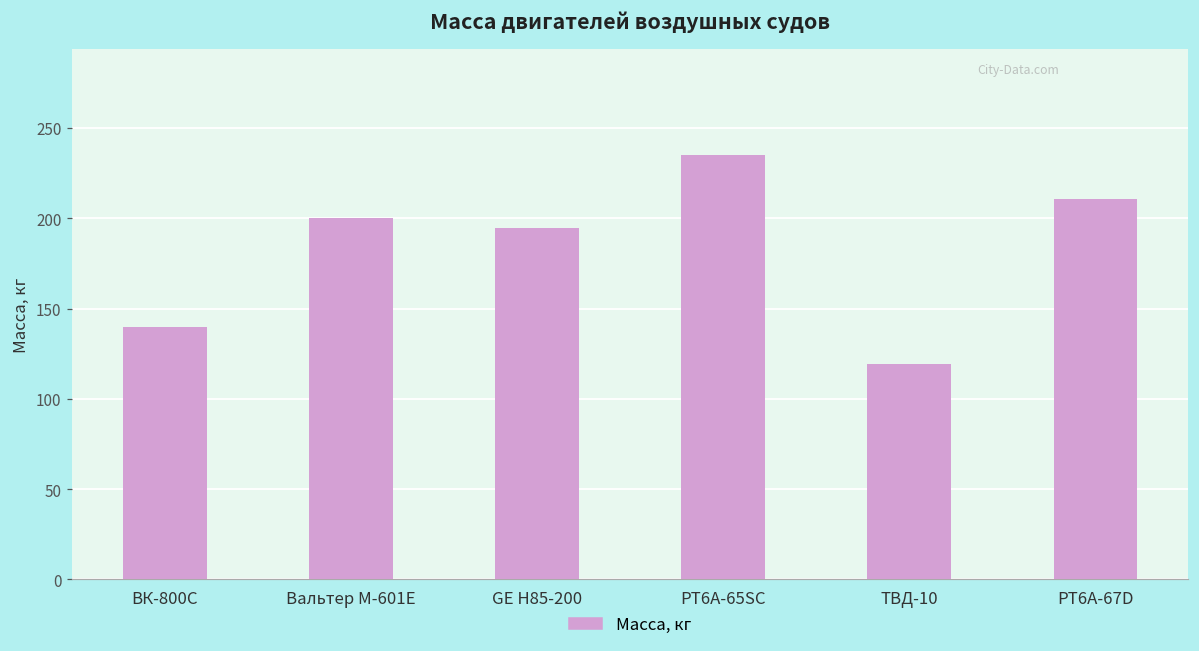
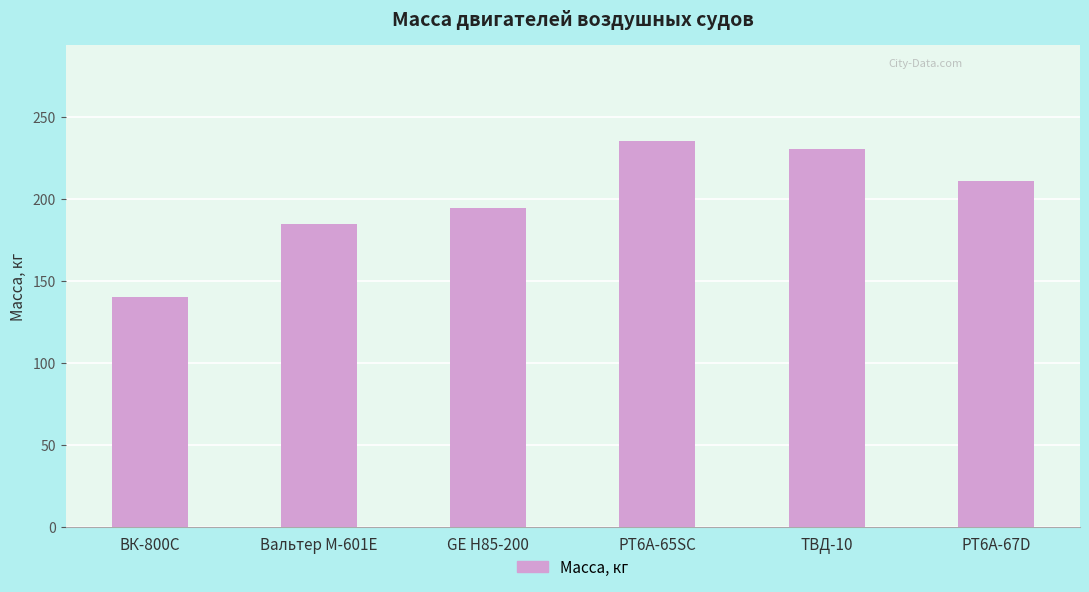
  {
    "ВК-800С": 140,
-   "Вальтер М-601Е": 200,
+   "Вальтер М-601Е": 184,
    "GE H85-200": 195,
    "PT6A-65SC": 235,
-   "ТВД-10": 119,
+   "ТВД-10": 230,
    "PT6A-67D": 211
  }
